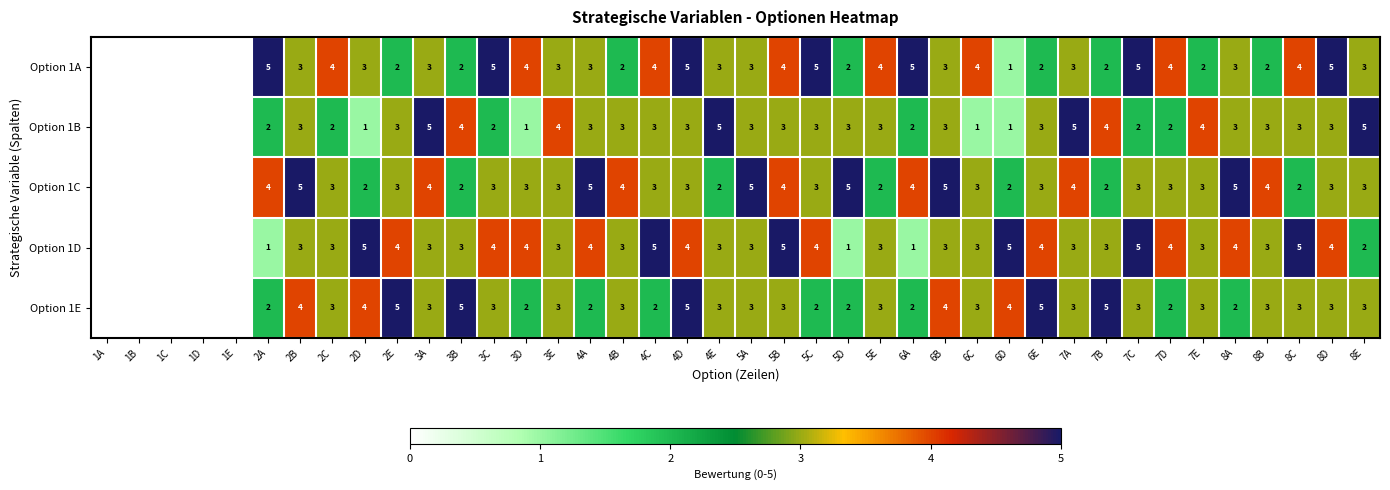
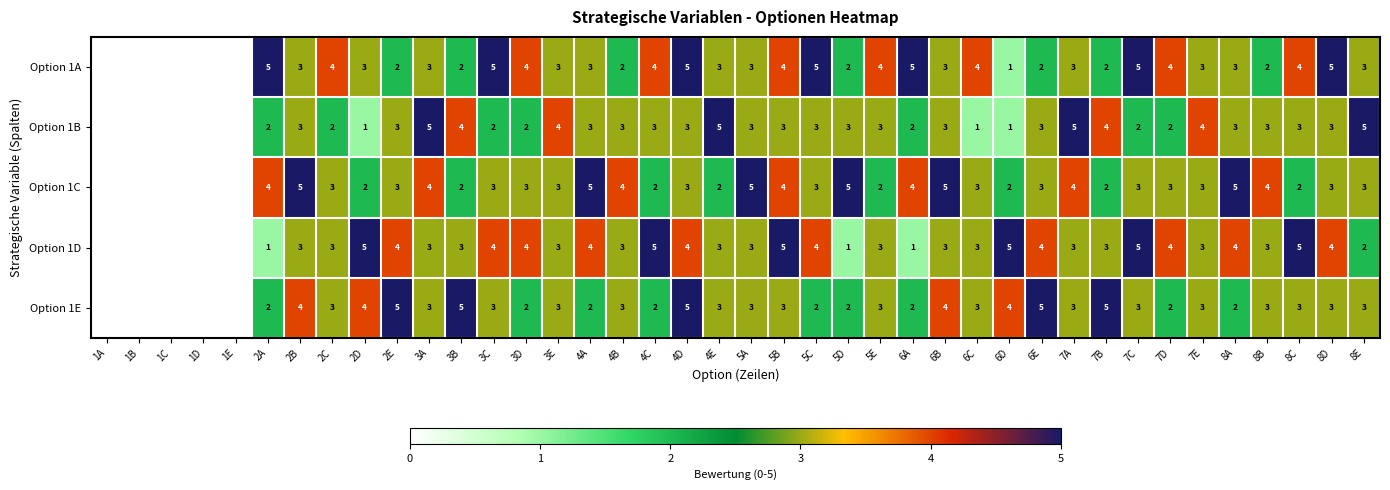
  {
    "Option 1A": {
      "2A": 5,
      "2B": 3,
      "2C": 4,
      "2D": 3,
      "2E": 2,
      "3A": 3,
      "3B": 2,
      "3C": 5,
      "3D": 4,
      "3E": 3,
      "4A": 3,
      "4B": 2,
      "4C": 4,
      "4D": 5,
      "4E": 3,
      "5A": 3,
      "5B": 4,
      "5C": 5,
      "5D": 2,
      "5E": 4,
      "6A": 5,
      "6B": 3,
      "6C": 4,
      "6D": 1,
      "6E": 2,
      "7A": 3,
      "7B": 2,
      "7C": 5,
      "7D": 4,
-     "7E": 2,
+     "7E": 3,
      "8A": 3,
      "8B": 2,
      "8C": 4,
      "8D": 5,
      "8E": 3
    },
    "Option 1B": {
      "2A": 2,
      "2B": 3,
      "2C": 2,
      "2D": 1,
      "2E": 3,
      "3A": 5,
      "3B": 4,
      "3C": 2,
-     "3D": 1,
+     "3D": 2,
      "3E": 4,
      "4A": 3,
      "4B": 3,
      "4C": 3,
      "4D": 3,
      "4E": 5,
      "5A": 3,
      "5B": 3,
      "5C": 3,
      "5D": 3,
      "5E": 3,
      "6A": 2,
      "6B": 3,
      "6C": 1,
      "6D": 1,
      "6E": 3,
      "7A": 5,
      "7B": 4,
      "7C": 2,
      "7D": 2,
      "7E": 4,
      "8A": 3,
      "8B": 3,
      "8C": 3,
      "8D": 3,
      "8E": 5
    },
    "Option 1C": {
      "2A": 4,
      "2B": 5,
      "2C": 3,
      "2D": 2,
      "2E": 3,
      "3A": 4,
      "3B": 2,
      "3C": 3,
      "3D": 3,
      "3E": 3,
      "4A": 5,
      "4B": 4,
-     "4C": 3,
+     "4C": 2,
      "4D": 3,
      "4E": 2,
      "5A": 5,
      "5B": 4,
      "5C": 3,
      "5D": 5,
      "5E": 2,
      "6A": 4,
      "6B": 5,
      "6C": 3,
      "6D": 2,
      "6E": 3,
      "7A": 4,
      "7B": 2,
      "7C": 3,
      "7D": 3,
      "7E": 3,
      "8A": 5,
      "8B": 4,
      "8C": 2,
      "8D": 3,
      "8E": 3
    },
    "Option 1D": {
      "2A": 1,
      "2B": 3,
      "2C": 3,
      "2D": 5,
      "2E": 4,
      "3A": 3,
      "3B": 3,
      "3C": 4,
      "3D": 4,
      "3E": 3,
      "4A": 4,
      "4B": 3,
      "4C": 5,
      "4D": 4,
      "4E": 3,
      "5A": 3,
      "5B": 5,
      "5C": 4,
      "5D": 1,
      "5E": 3,
      "6A": 1,
      "6B": 3,
      "6C": 3,
      "6D": 5,
      "6E": 4,
      "7A": 3,
      "7B": 3,
      "7C": 5,
      "7D": 4,
      "7E": 3,
      "8A": 4,
      "8B": 3,
      "8C": 5,
      "8D": 4,
      "8E": 2
    },
    "Option 1E": {
      "2A": 2,
      "2B": 4,
      "2C": 3,
      "2D": 4,
      "2E": 5,
      "3A": 3,
      "3B": 5,
      "3C": 3,
      "3D": 2,
      "3E": 3,
      "4A": 2,
      "4B": 3,
      "4C": 2,
      "4D": 5,
      "4E": 3,
      "5A": 3,
      "5B": 3,
      "5C": 2,
      "5D": 2,
      "5E": 3,
      "6A": 2,
      "6B": 4,
      "6C": 3,
      "6D": 4,
      "6E": 5,
      "7A": 3,
      "7B": 5,
      "7C": 3,
      "7D": 2,
      "7E": 3,
      "8A": 2,
      "8B": 3,
      "8C": 3,
      "8D": 3,
      "8E": 3
    }
  }
